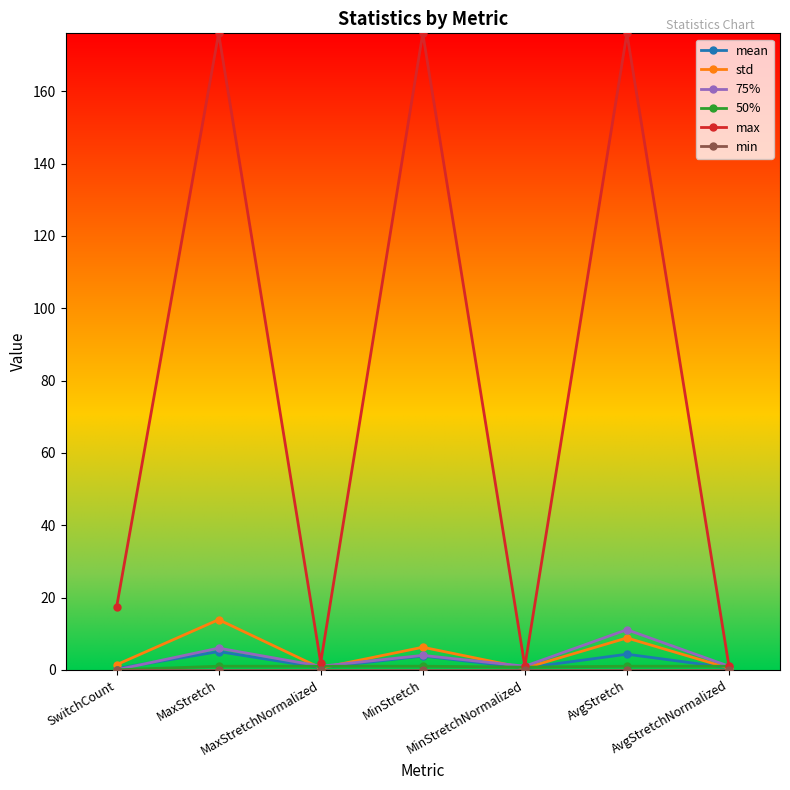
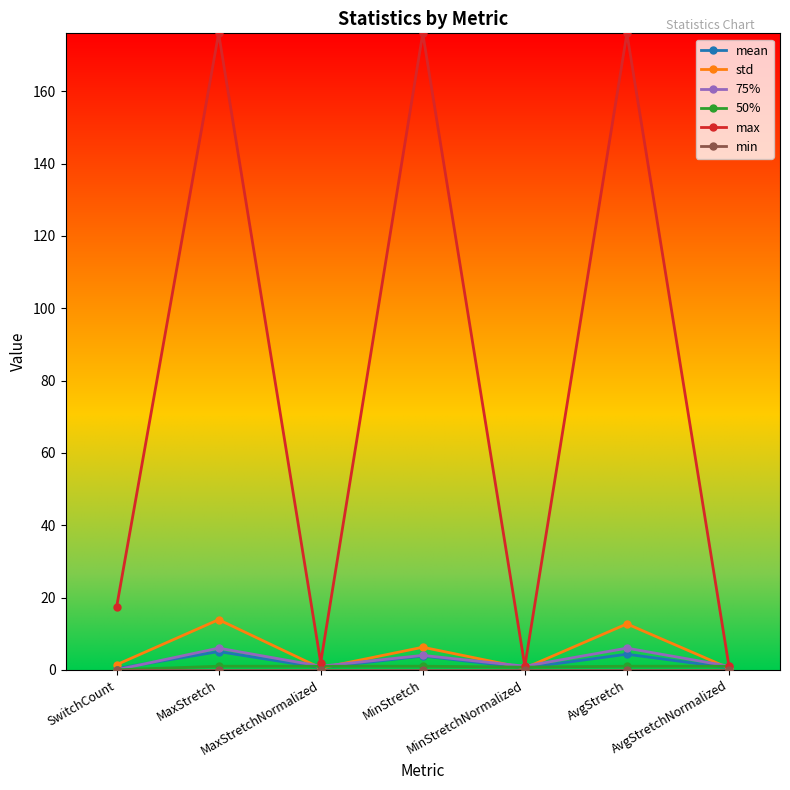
  {
    "mean": {
      "MaxStretch": 5,
      "AvgStretch": 4
    },
    "std": {
      "SwitchCount": 1,
      "MaxStretch": 14,
      "MinStretch": 6,
-     "AvgStretch": 9
+     "AvgStretch": 13
    },
    "75%": {
      "MaxStretch": 6,
-     "AvgStretch": 11
+     "AvgStretch": 6
    },
    "50%": {
      "MaxStretch": 1,
      "MinStretch": 1,
      "AvgStretch": 1
    },
    "max": {
      "SwitchCount": 17,
      "MaxStretch": 176,
      "MaxStretchNormalized": 2,
      "MinStretch": 176,
      "AvgStretch": 176
    },
    "min": {
      "MaxStretch": 0,
      "MinStretch": 0,
      "AvgStretch": 0
    }
  }
